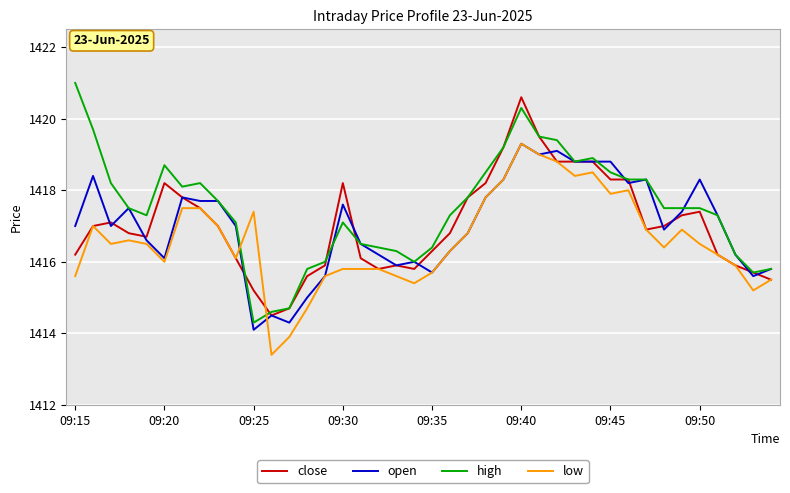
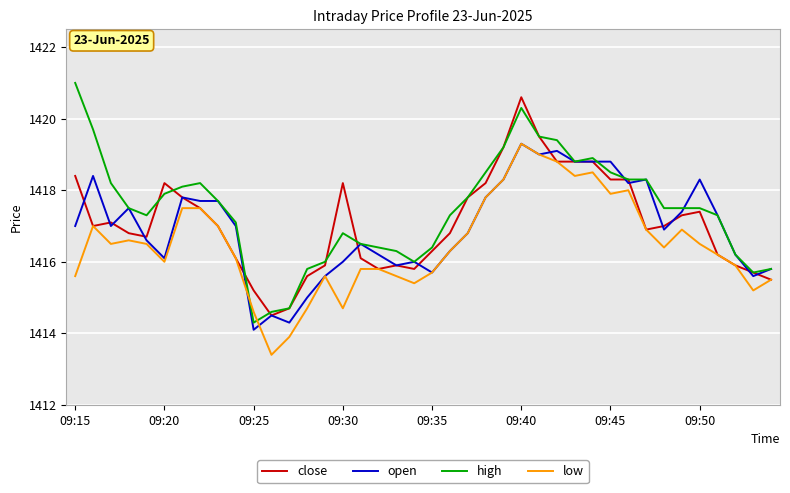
  {
    "close": {
-     "09:15": 1416.2,
+     "09:15": 1418.4,
      "09:20": 1418.2,
      "09:25": 1415.2,
      "09:30": 1418.2,
      "09:35": 1416.3,
      "09:40": 1420.6,
      "09:45": 1418.3,
      "09:50": 1417.4
    },
    "open": {
      "09:15": 1417.0,
      "09:20": 1416.1,
      "09:25": 1414.1,
-     "09:30": 1417.6,
+     "09:30": 1416.0,
      "09:45": 1418.8,
      "09:50": 1418.3
    },
    "high": {
      "09:15": 1421.0,
-     "09:20": 1418.7,
+     "09:20": 1417.9,
      "09:25": 1414.3,
-     "09:30": 1417.1,
+     "09:30": 1416.8,
      "09:35": 1416.4,
      "09:40": 1420.3,
      "09:45": 1418.5,
      "09:50": 1417.5
    },
    "low": {
      "09:15": 1415.6,
      "09:20": 1416.0,
-     "09:25": 1417.4,
-     "09:30": 1415.8,
+     "09:25": 1414.6,
+     "09:30": 1414.7,
      "09:45": 1417.9,
      "09:50": 1416.5
    }
  }
